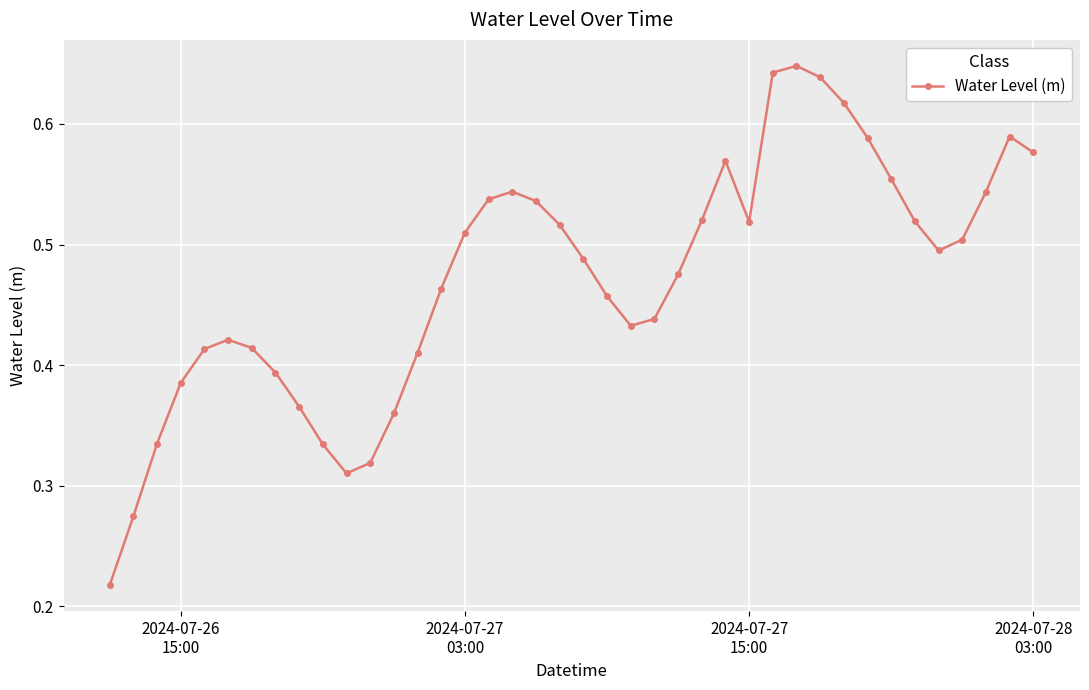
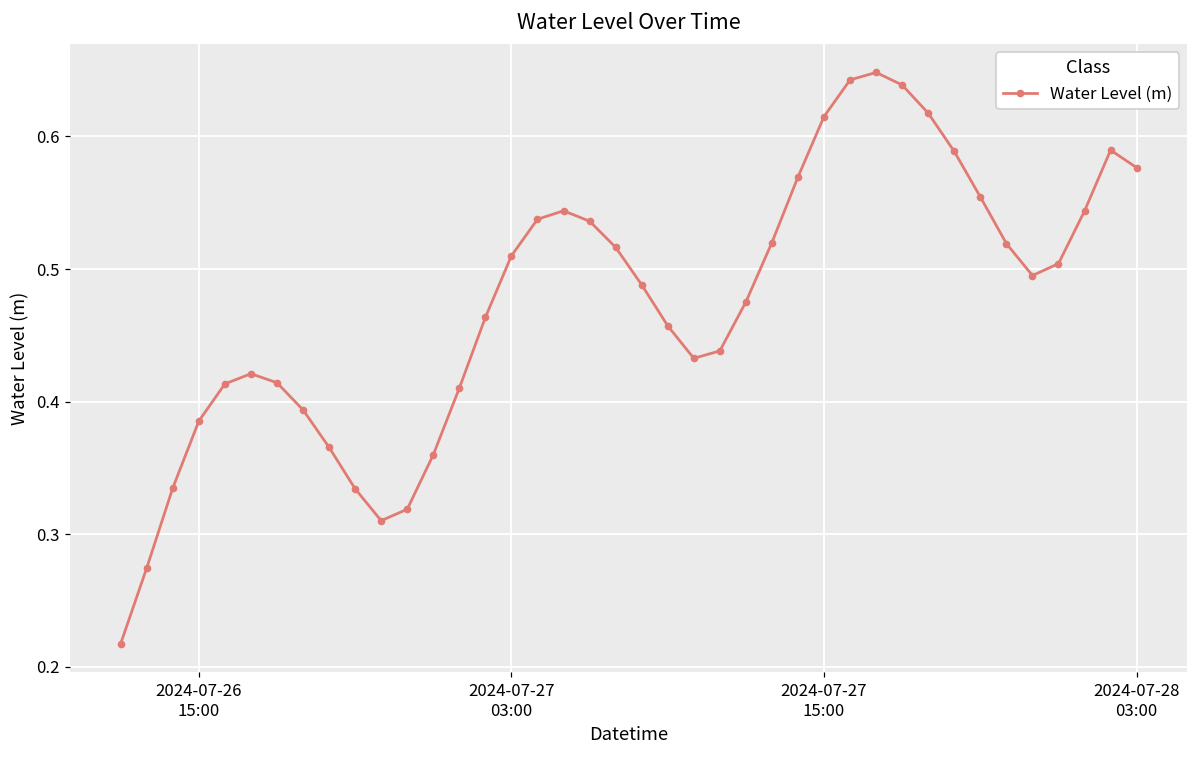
  {
    "2024-07-26 15:00": 0.385,
    "2024-07-27 03:00": 0.510,
-   "2024-07-27 15:00": 0.519,
+   "2024-07-27 15:00": 0.615,
    "2024-07-28 03:00": 0.576
  }
